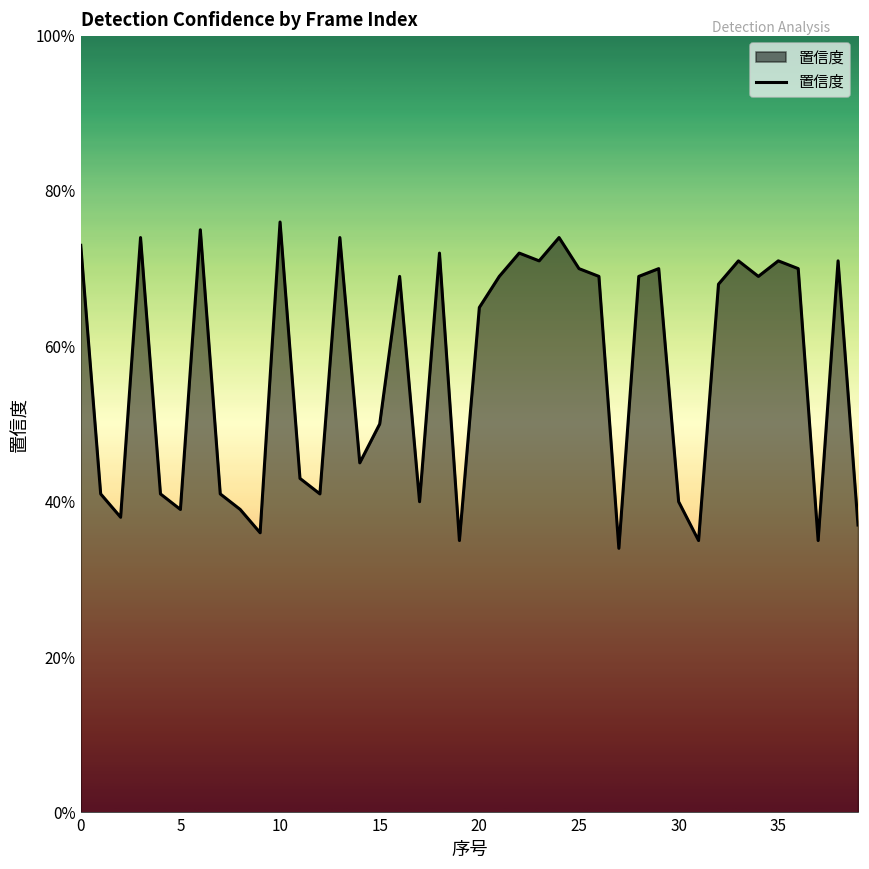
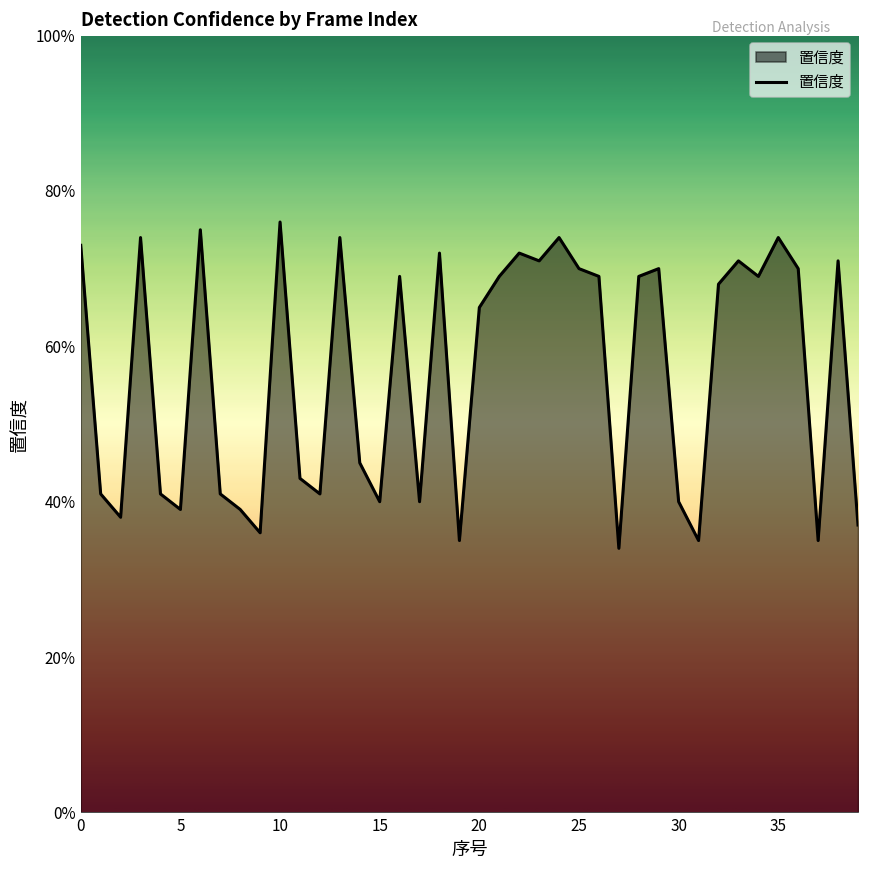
  {
    "0": "73%",
    "5": "39%",
    "10": "76%",
-   "15": "50%",
+   "15": "40%",
    "20": "65%",
    "25": "70%",
    "30": "40%",
-   "35": "71%"
+   "35": "74%"
  }
